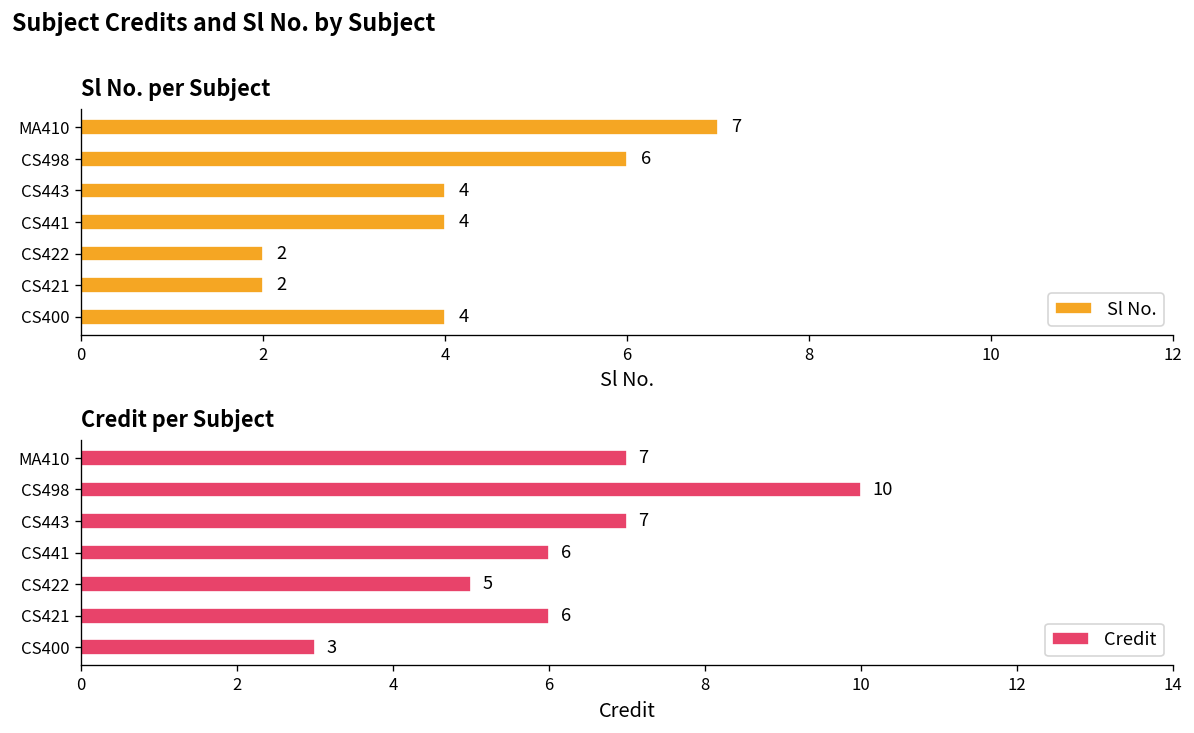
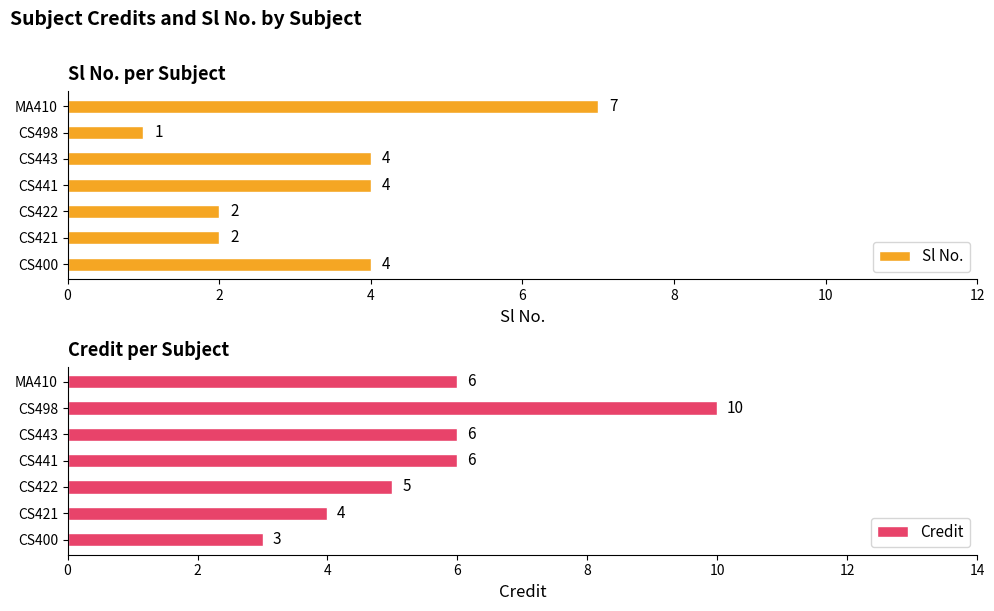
  {
    "Sl No. per Subject": {
      "MA410": 7,
-     "CS498": 6,
+     "CS498": 1,
      "CS443": 4,
      "CS441": 4,
      "CS422": 2,
      "CS421": 2,
      "CS400": 4
    },
    "Credit per Subject": {
-     "MA410": 7,
+     "MA410": 6,
      "CS498": 10,
-     "CS443": 7,
+     "CS443": 6,
      "CS441": 6,
      "CS422": 5,
-     "CS421": 6,
+     "CS421": 4,
      "CS400": 3
    }
  }
